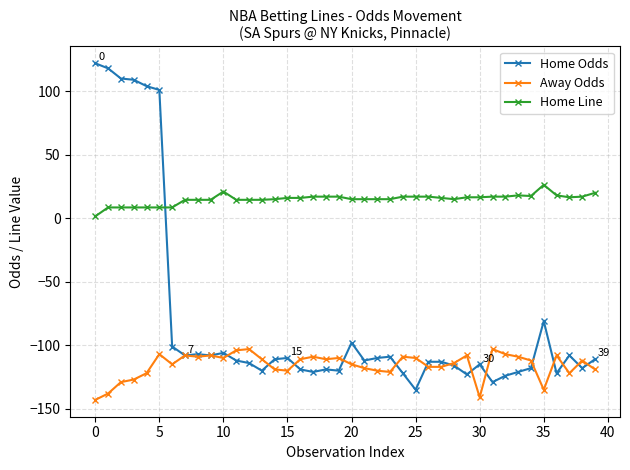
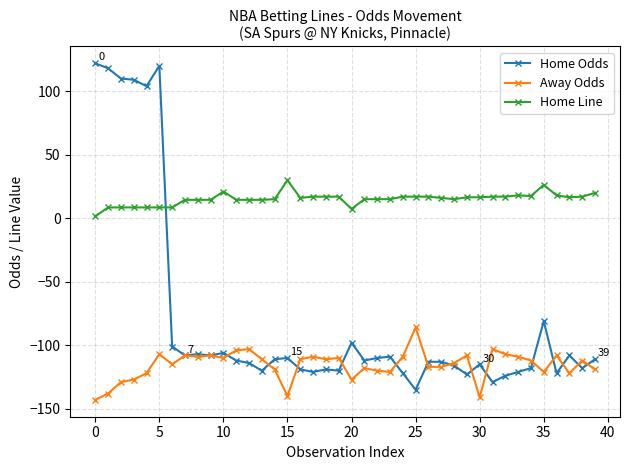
  {
    "Home Odds": {
-     "5": 101,
+     "5": 120,
      "10": -106,
      "15": -110,
      "20": -98,
      "25": -135,
      "35": -81
    },
    "Away Odds": {
      "0": -143,
      "5": -107,
      "10": -110,
-     "15": -120,
-     "20": -115,
-     "25": -110,
+     "15": -140,
+     "20": -127,
+     "25": -86,
      "30": -141,
-     "35": -135
+     "35": -121
    },
    "Home Line": {
      "0": 2,
      "5": 9,
      "10": 21,
-     "15": 16,
-     "20": 15,
+     "15": 30,
+     "20": 7,
      "25": 17,
      "30": 17,
      "35": 26
    }
  }
